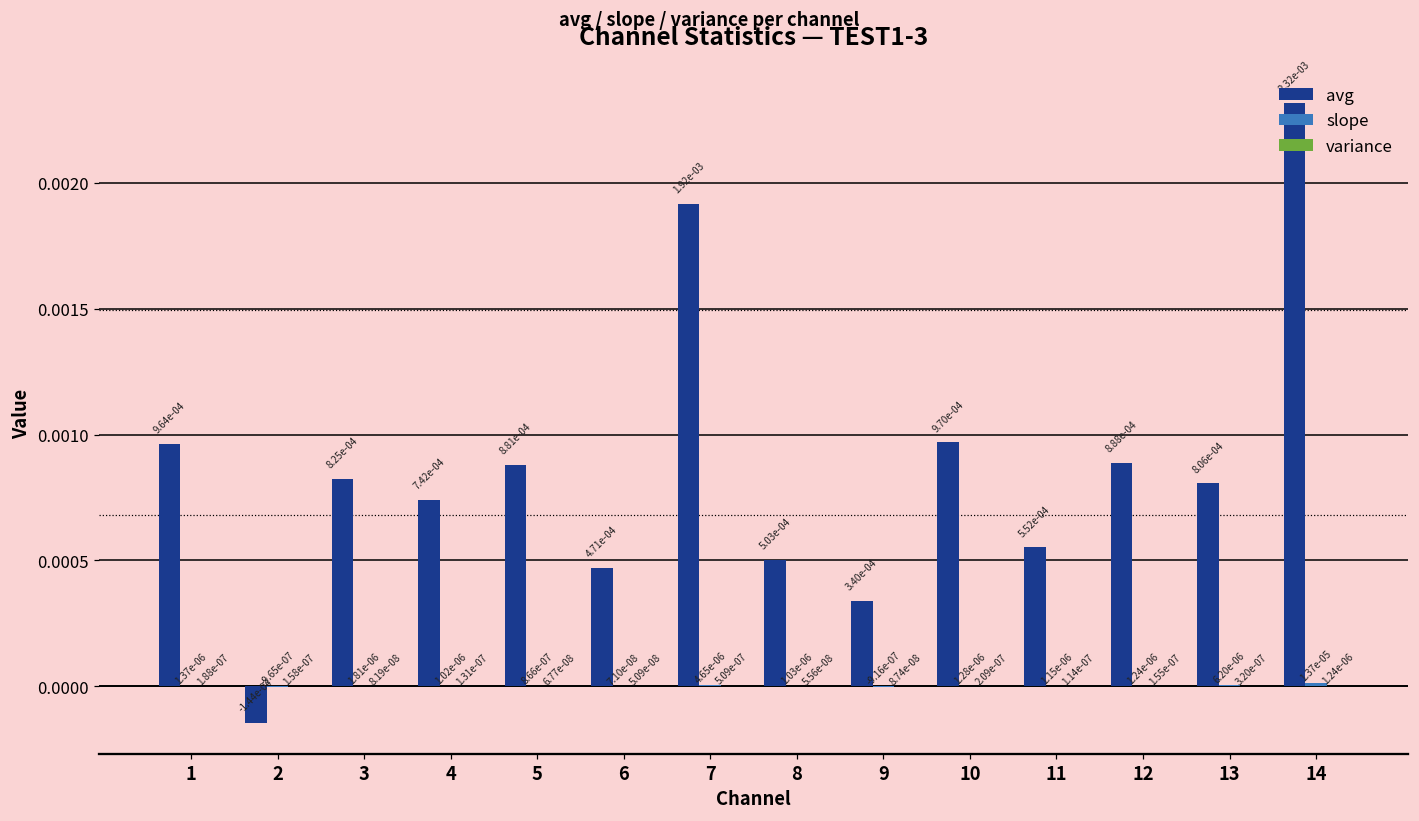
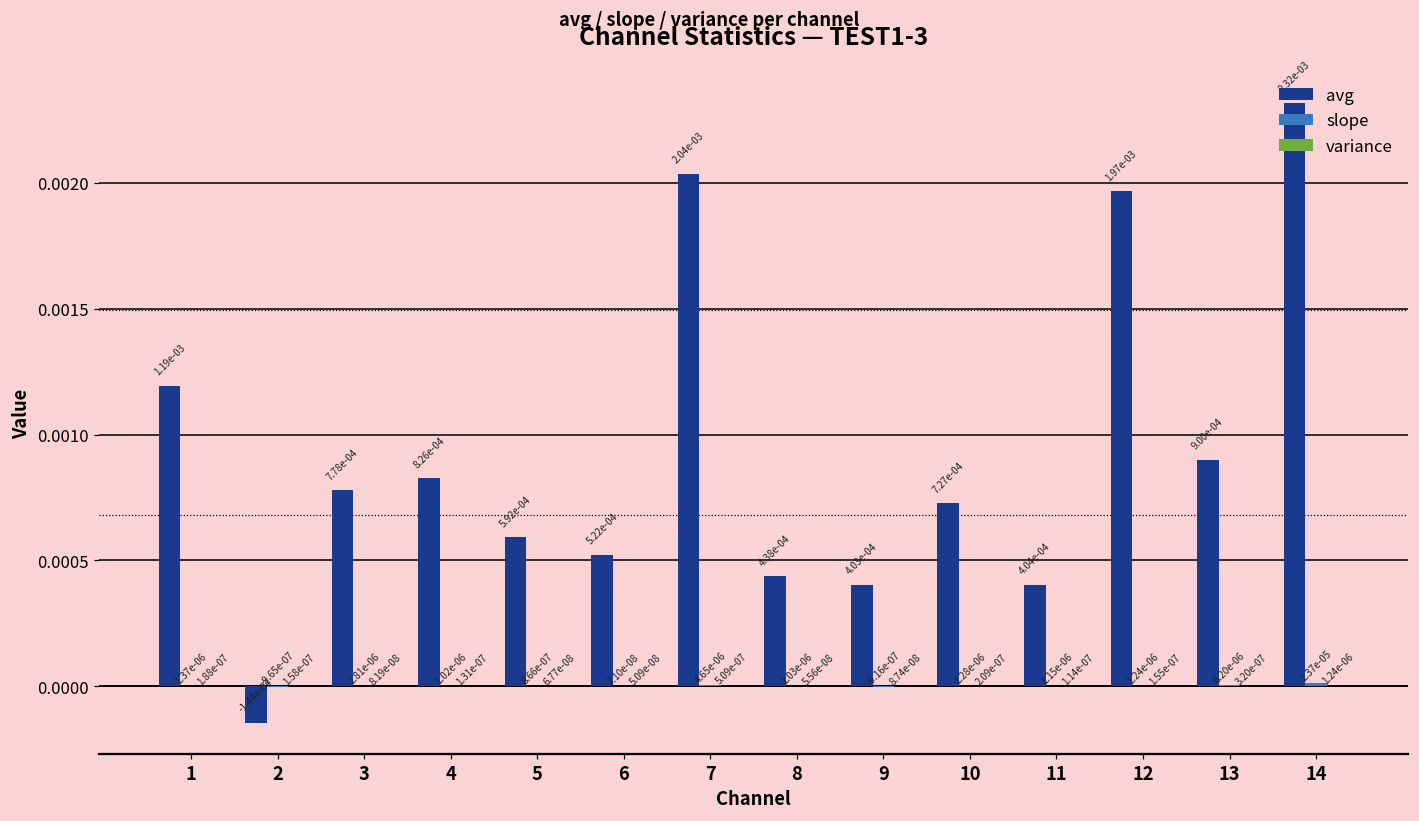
  {
    "avg": {
-     "1": "9.64e-04",
+     "1": "1.19e-03",
      "2": "-1.44e-04",
-     "3": "8.25e-04",
-     "4": "7.42e-04",
-     "5": "8.81e-04",
-     "6": "4.71e-04",
-     "7": "1.92e-03",
-     "8": "5.03e-04",
-     "9": "3.40e-04",
-     "10": "9.70e-04",
-     "11": "5.52e-04",
-     "12": "8.88e-04",
-     "13": "8.06e-04",
+     "3": "7.78e-04",
+     "4": "8.26e-04",
+     "5": "5.92e-04",
+     "6": "5.22e-04",
+     "7": "2.04e-03",
+     "8": "4.38e-04",
+     "9": "4.03e-04",
+     "10": "7.27e-04",
+     "11": "4.04e-04",
+     "12": "1.97e-03",
+     "13": "9.00e-04",
      "14": "2.32e-03"
    }
  }
